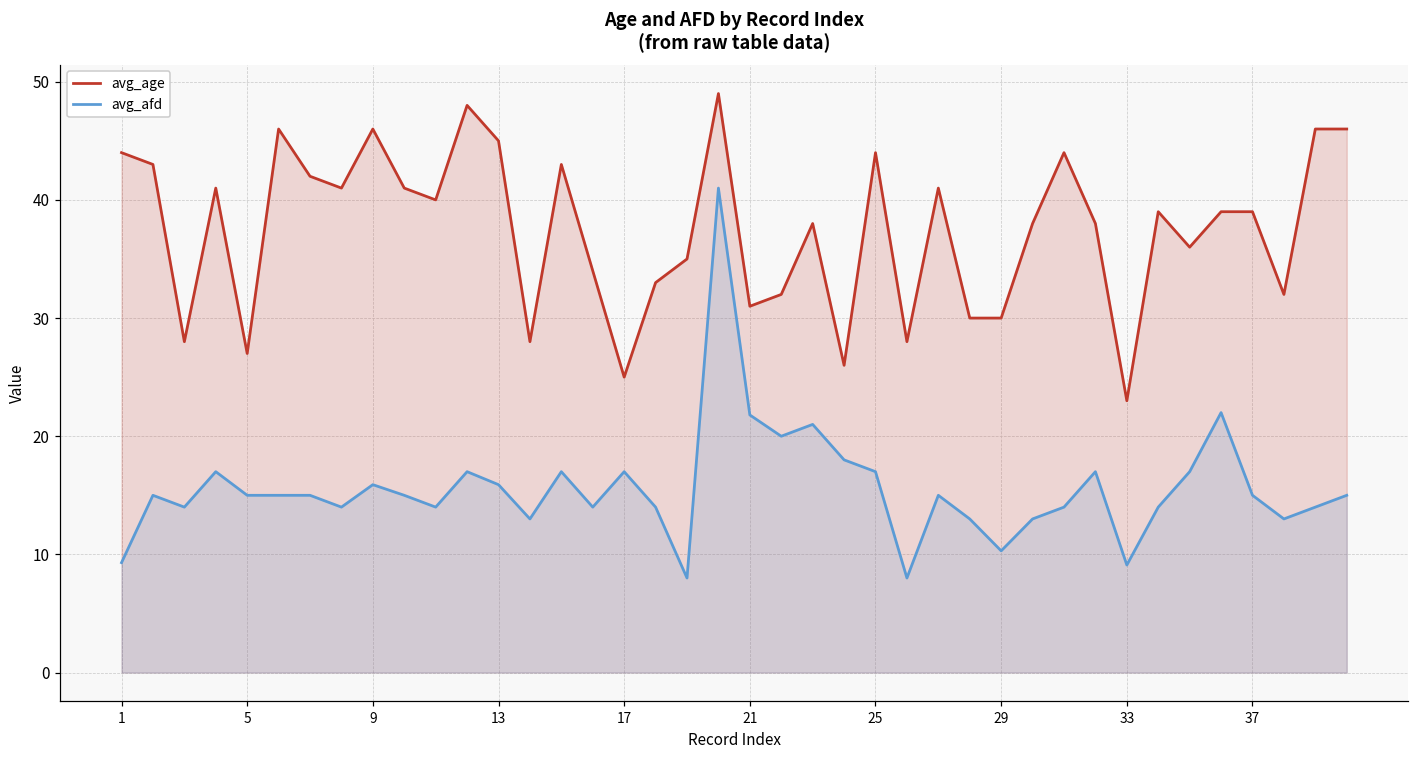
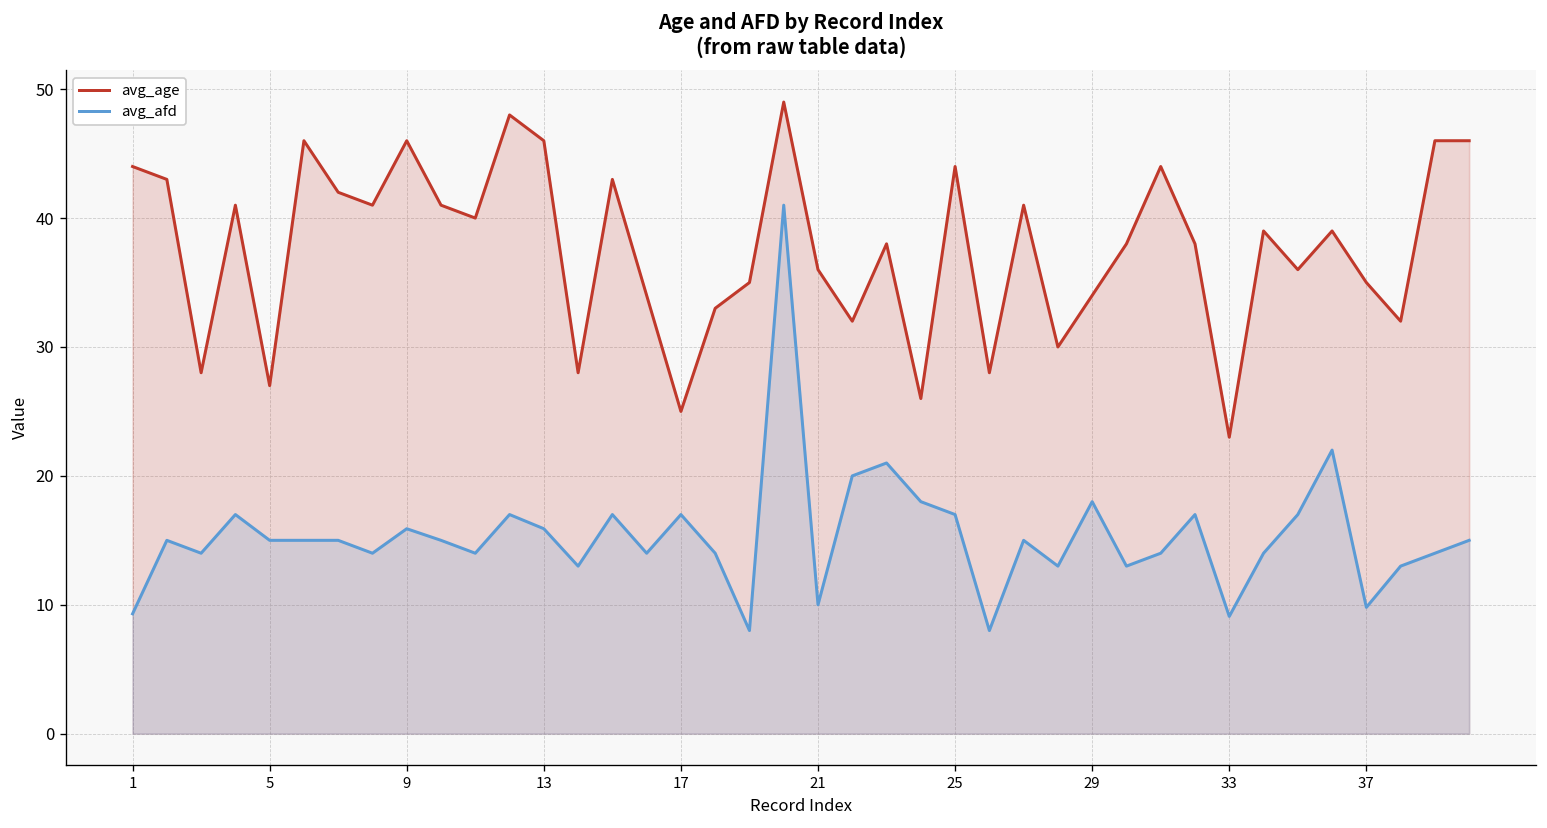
  {
    "avg_age": {
      "1": 44,
      "5": 27,
      "9": 46,
-     "13": 45,
+     "13": 46,
      "17": 25,
-     "21": 31,
+     "21": 36,
      "25": 44,
-     "29": 30,
+     "29": 34,
      "33": 23,
-     "37": 39
+     "37": 35
    },
    "avg_afd": {
      "1": 9.3,
      "5": 15.0,
      "9": 15.9,
      "13": 15.9,
      "17": 17.0,
-     "21": 21.8,
+     "21": 10.0,
      "25": 17.0,
-     "29": 10.3,
+     "29": 18.0,
      "33": 9.1,
-     "37": 15.0
+     "37": 9.8
    }
  }
